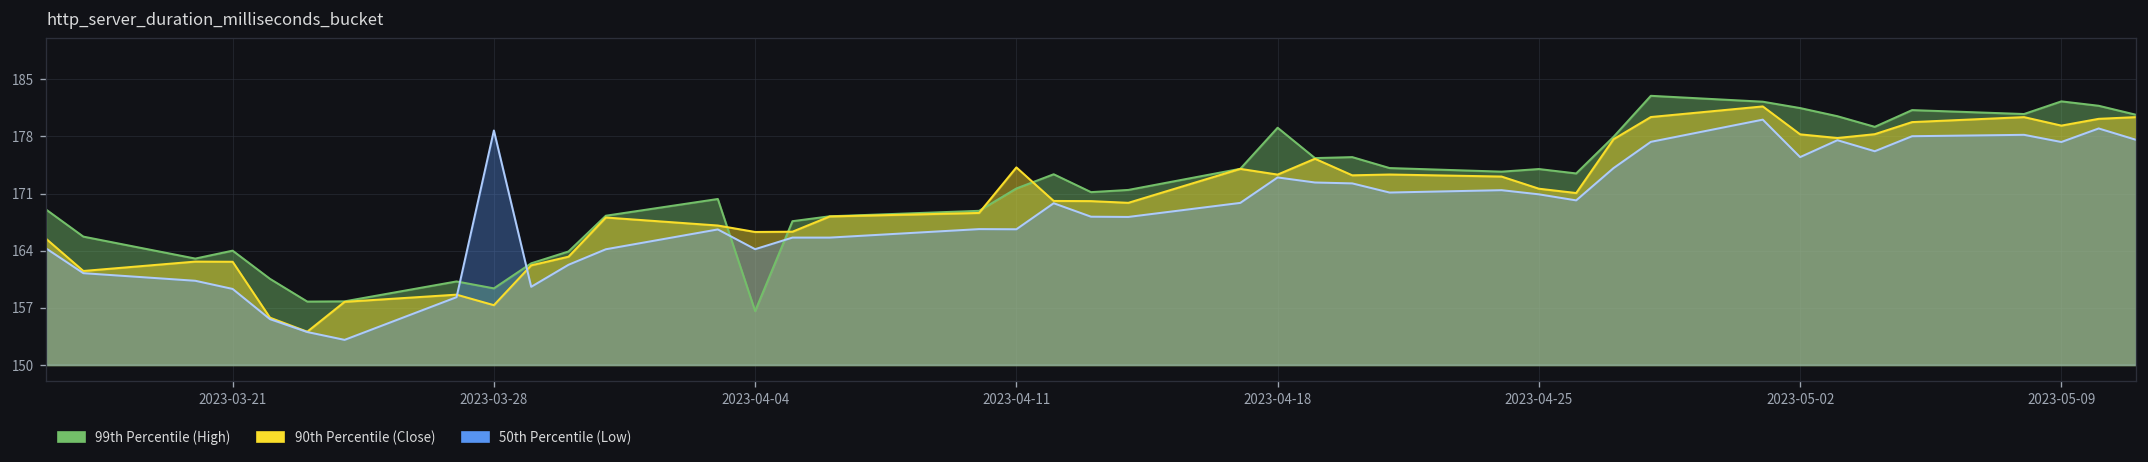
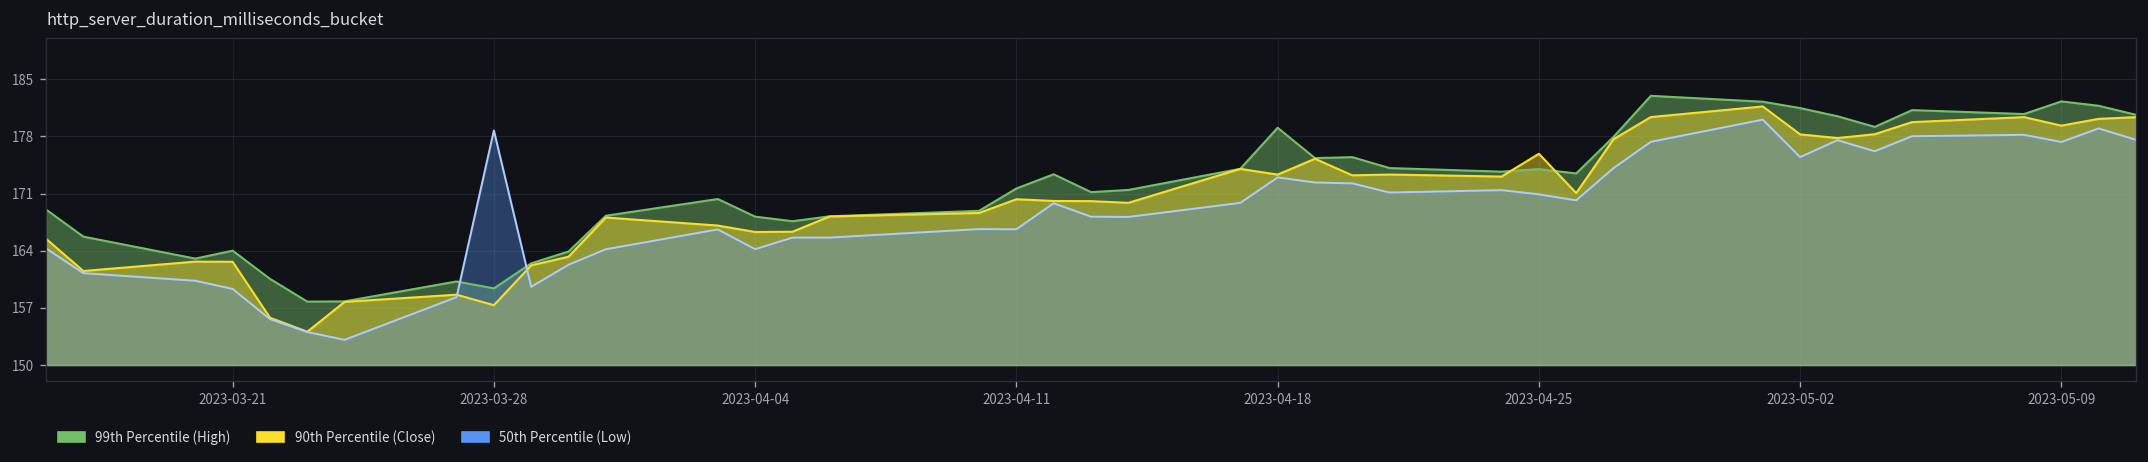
  {
    "99th Percentile (High)": {
      "2023-03-21": 164,
      "2023-03-28": 159,
-     "2023-04-04": 157,
+     "2023-04-04": 168,
      "2023-04-11": 172,
      "2023-04-18": 179,
      "2023-04-25": 174,
      "2023-05-02": 181,
      "2023-05-09": 182
    },
    "90th Percentile (Close)": {
      "2023-03-21": 163,
      "2023-03-28": 157,
      "2023-04-04": 166,
-     "2023-04-11": 174,
-     "2023-04-25": 172,
+     "2023-04-11": 170,
+     "2023-04-25": 176,
      "2023-05-02": 178,
      "2023-05-09": 179
    },
    "50th Percentile (Low)": {
      "2023-03-21": 159,
      "2023-03-28": 179,
      "2023-04-04": 164,
      "2023-04-11": 167,
      "2023-04-25": 171,
      "2023-05-02": 175,
      "2023-05-09": 177
    }
  }
